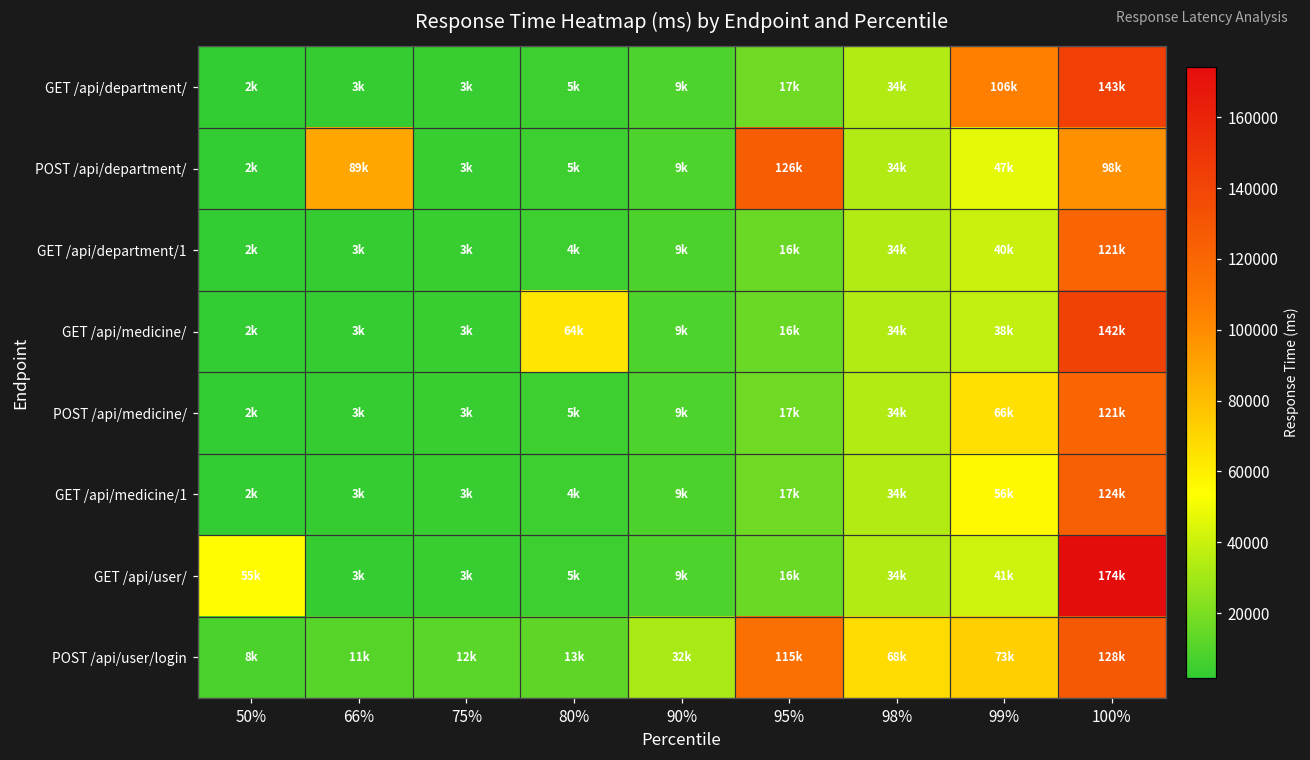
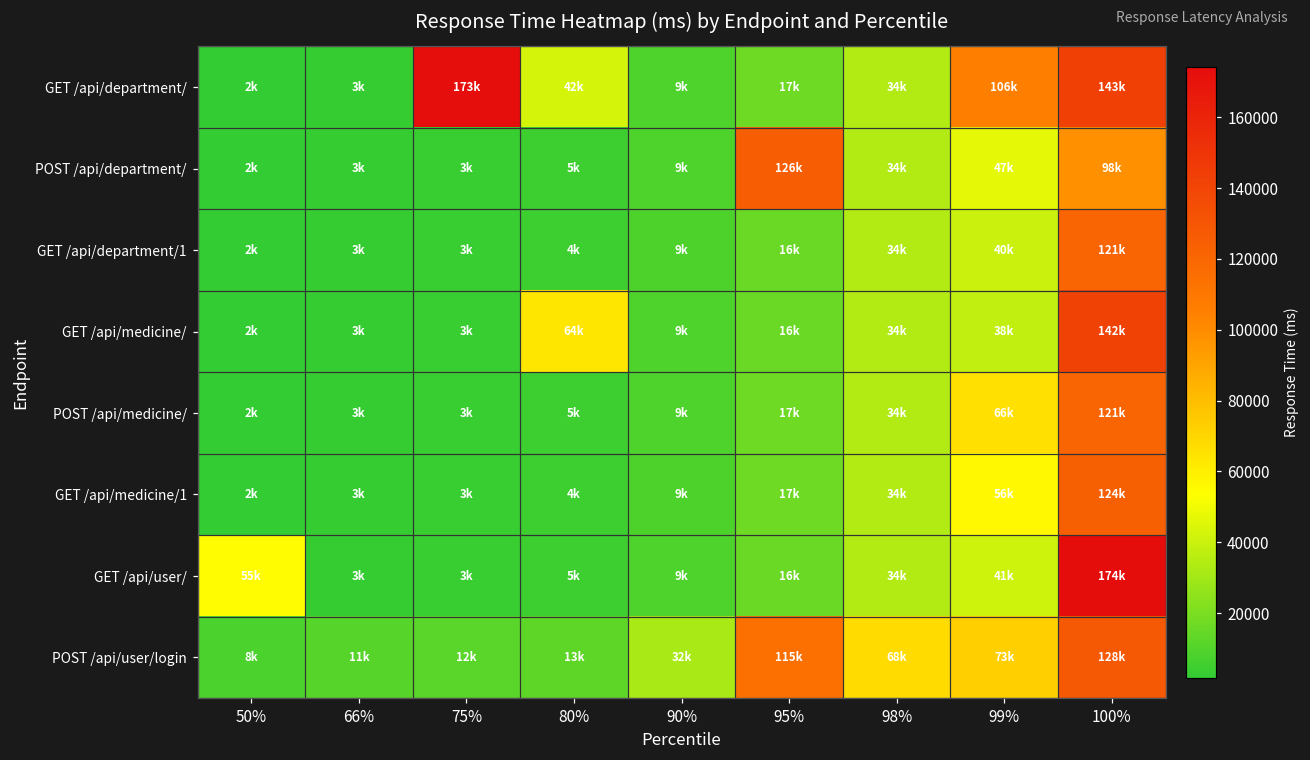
  {
    "GET /api/department/": {
      "50%": "2k",
      "66%": "3k",
-     "75%": "3k",
-     "80%": "5k",
+     "75%": "173k",
+     "80%": "42k",
      "90%": "9k",
      "95%": "17k",
      "98%": "34k",
      "99%": "106k",
      "100%": "143k"
    },
    "POST /api/department/": {
      "50%": "2k",
-     "66%": "89k",
+     "66%": "3k",
      "75%": "3k",
      "80%": "5k",
      "90%": "9k",
      "95%": "126k",
      "98%": "34k",
      "99%": "47k",
      "100%": "98k"
    },
    "GET /api/department/1": {
      "50%": "2k",
      "66%": "3k",
      "75%": "3k",
      "80%": "4k",
      "90%": "9k",
      "95%": "16k",
      "98%": "34k",
      "99%": "40k",
      "100%": "121k"
    },
    "GET /api/medicine/": {
      "50%": "2k",
      "66%": "3k",
      "75%": "3k",
      "80%": "64k",
      "90%": "9k",
      "95%": "16k",
      "98%": "34k",
      "99%": "38k",
      "100%": "142k"
    },
    "POST /api/medicine/": {
      "50%": "2k",
      "66%": "3k",
      "75%": "3k",
      "80%": "5k",
      "90%": "9k",
      "95%": "17k",
      "98%": "34k",
      "99%": "66k",
      "100%": "121k"
    },
    "GET /api/medicine/1": {
      "50%": "2k",
      "66%": "3k",
      "75%": "3k",
      "80%": "4k",
      "90%": "9k",
      "95%": "17k",
      "98%": "34k",
      "99%": "56k",
      "100%": "124k"
    },
    "GET /api/user/": {
      "50%": "55k",
      "66%": "3k",
      "75%": "3k",
      "80%": "5k",
      "90%": "9k",
      "95%": "16k",
      "98%": "34k",
      "99%": "41k",
      "100%": "174k"
    },
    "POST /api/user/login": {
      "50%": "8k",
      "66%": "11k",
      "75%": "12k",
      "80%": "13k",
      "90%": "32k",
      "95%": "115k",
      "98%": "68k",
      "99%": "73k",
      "100%": "128k"
    }
  }
